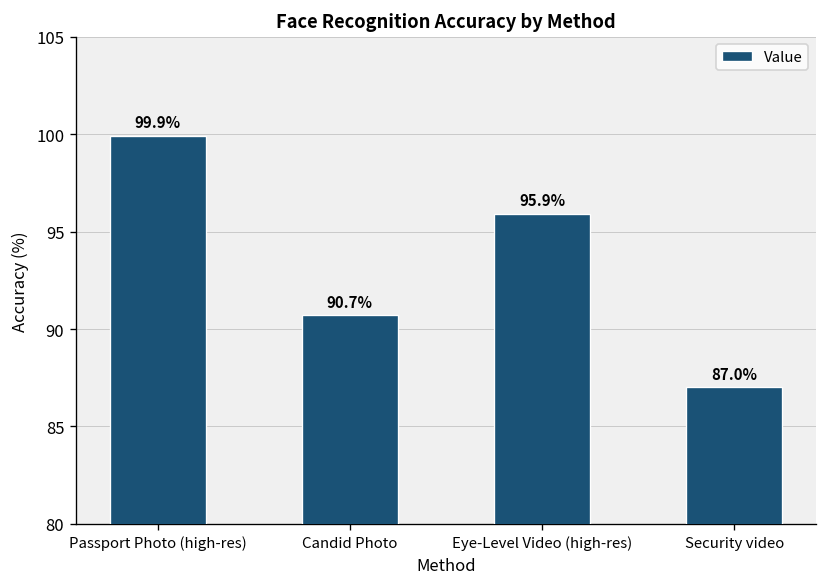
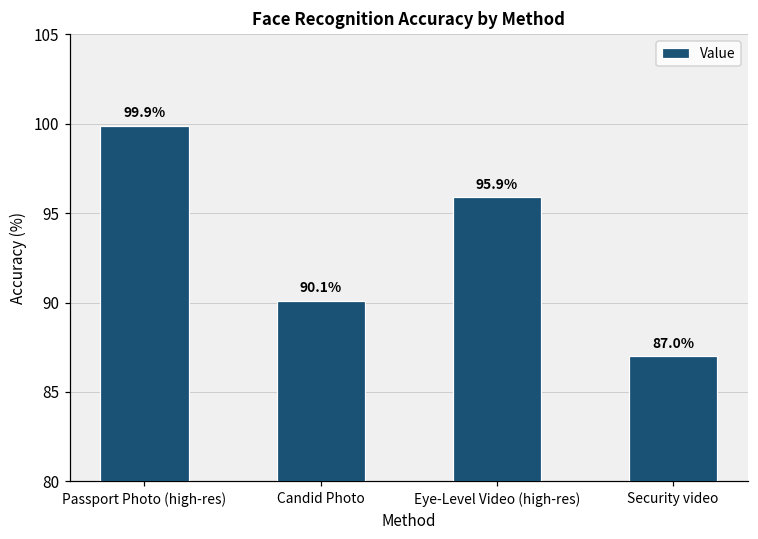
  {
    "Passport Photo (high-res)": "99.9%",
-   "Candid Photo": "90.7%",
+   "Candid Photo": "90.1%",
    "Eye-Level Video (high-res)": "95.9%",
    "Security video": "87.0%"
  }
